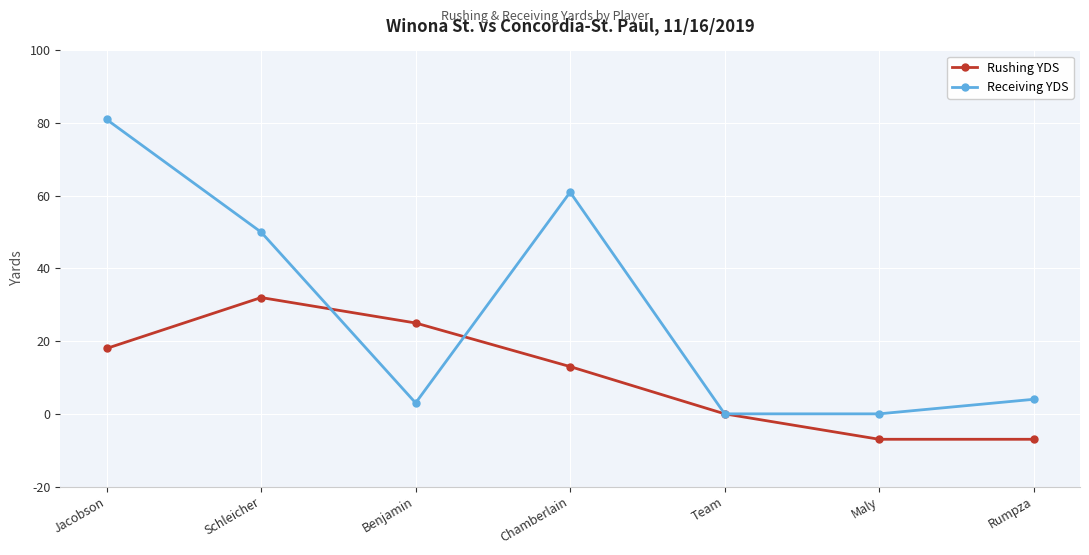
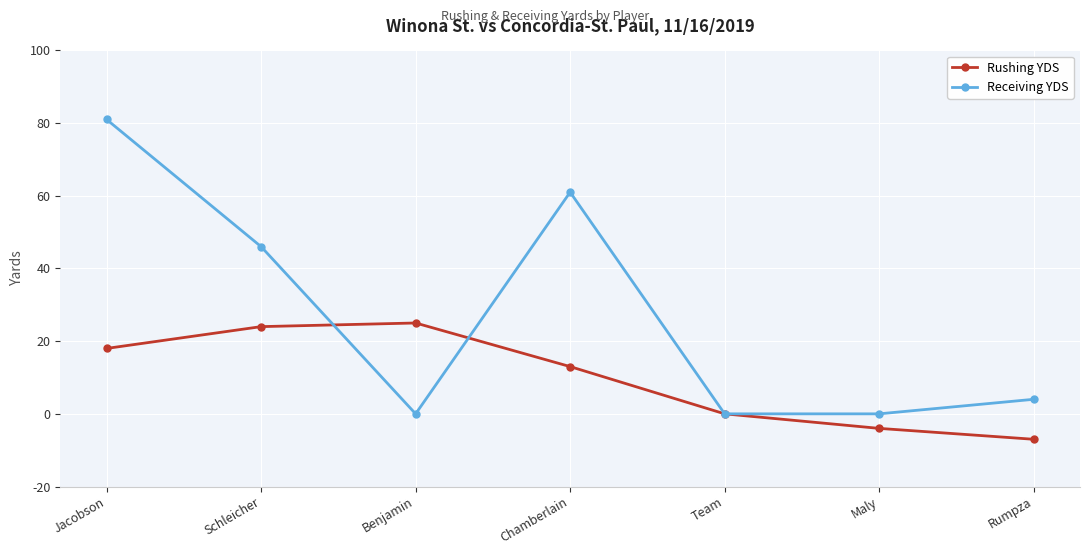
  {
    "Rushing YDS": {
      "Jacobson": 18,
-     "Schleicher": 32,
+     "Schleicher": 24,
      "Benjamin": 25,
      "Chamberlain": 13,
-     "Maly": -7,
+     "Maly": -4,
      "Rumpza": -7
    },
    "Receiving YDS": {
      "Jacobson": 81,
-     "Schleicher": 50,
-     "Benjamin": 3,
+     "Schleicher": 46,
+     "Benjamin": 0,
      "Chamberlain": 61,
      "Maly": 0,
      "Rumpza": 4
    }
  }
